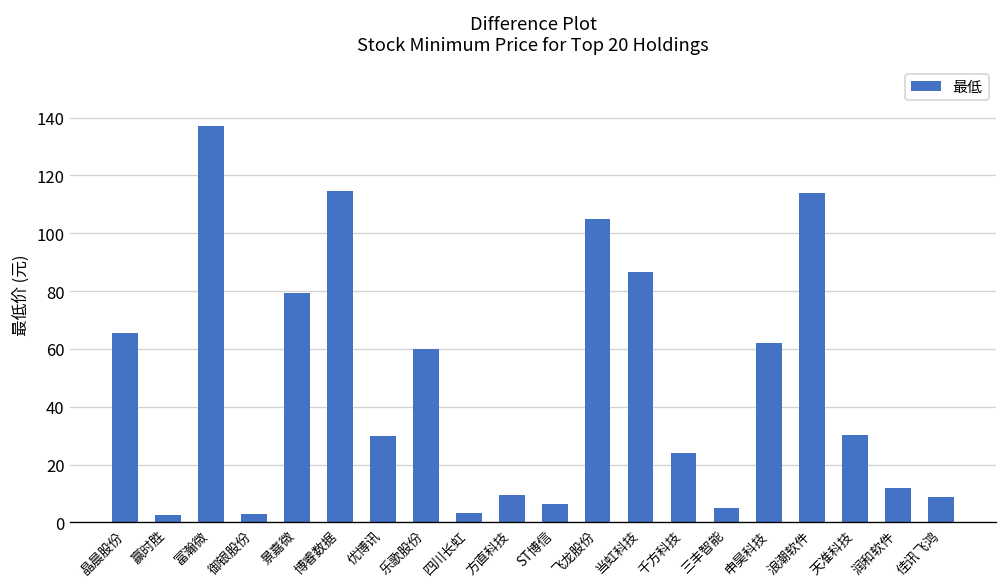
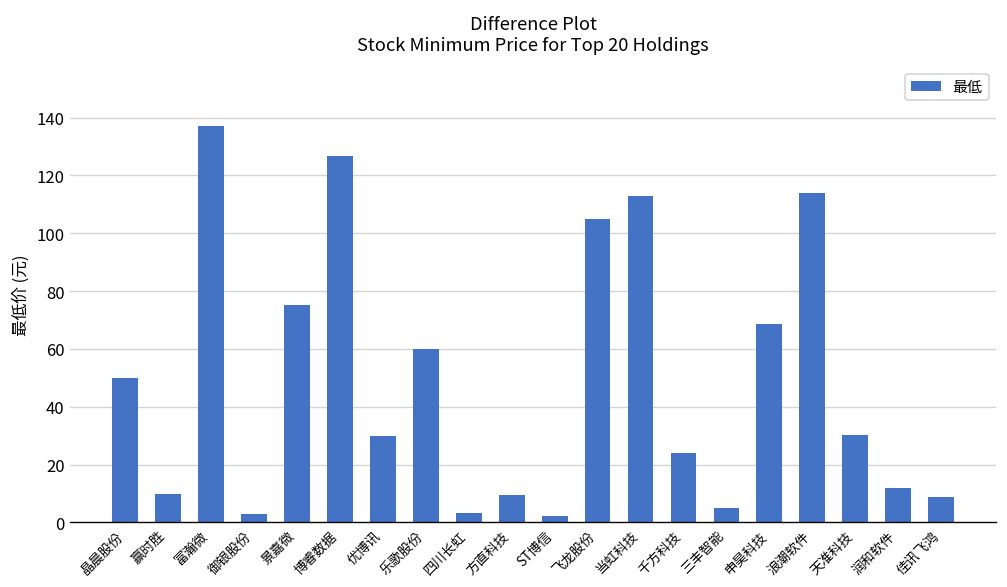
  {
-   "晶晨股份": 66,
-   "赢时胜": 2,
+   "晶晨股份": 50,
+   "赢时胜": 10,
    "富瀚微": 137,
    "御银股份": 3,
-   "景嘉微": 79,
-   "博睿数据": 115,
+   "景嘉微": 75,
+   "博睿数据": 127,
    "优博讯": 30,
    "乐歌股份": 60,
    "四川长虹": 3,
    "方直科技": 10,
-   "ST博信": 6,
+   "ST博信": 2,
    "飞龙股份": 105,
-   "当虹科技": 87,
+   "当虹科技": 113,
    "千方科技": 24,
    "三丰智能": 5,
-   "申昊科技": 62,
+   "申昊科技": 69,
    "浪潮软件": 114,
    "天准科技": 30,
    "润和软件": 12,
    "佳讯飞鸿": 9
  }
